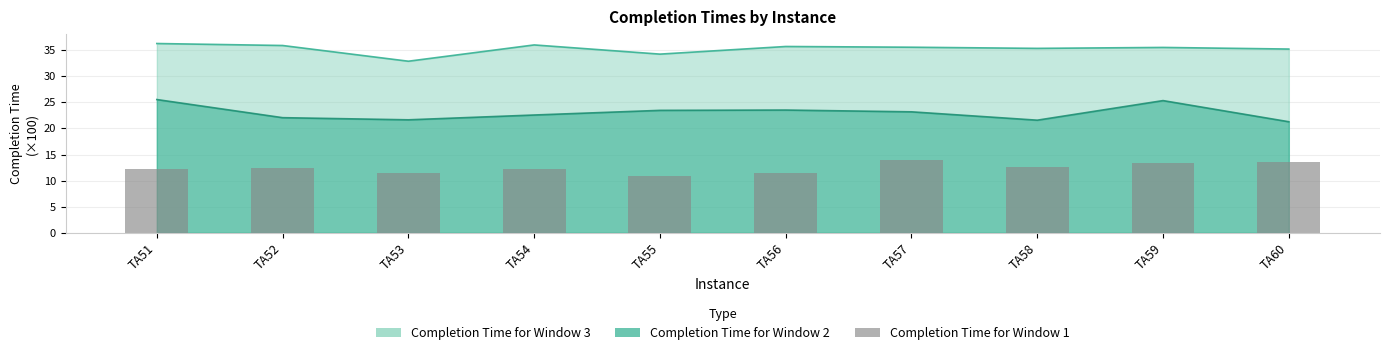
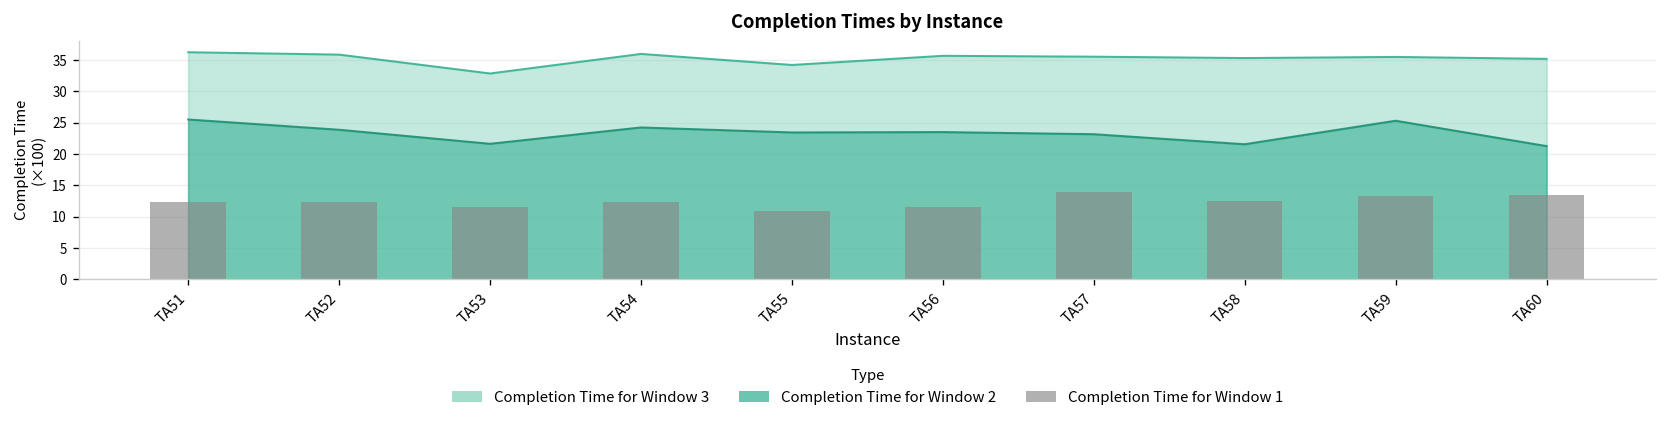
  {
    "Completion Time for Window 3": {
      "TA51": 36,
      "TA52": 36,
      "TA53": 33,
      "TA54": 36,
      "TA55": 34,
      "TA56": 36,
      "TA57": 36,
      "TA58": 35,
      "TA59": 36,
      "TA60": 35
    },
    "Completion Time for Window 1": {
      "TA51": 12,
      "TA52": 12,
      "TA53": 12,
      "TA54": 12,
      "TA55": 11,
      "TA56": 12,
      "TA57": 14,
      "TA58": 13,
      "TA59": 13,
      "TA60": 14
    },
    "Completion Time for Window 2": {
      "TA51": 26,
-     "TA52": 22,
+     "TA52": 24,
      "TA53": 22,
-     "TA54": 23,
+     "TA54": 24,
      "TA55": 23,
      "TA56": 24,
      "TA57": 23,
      "TA58": 22,
      "TA59": 25,
      "TA60": 21
    }
  }
